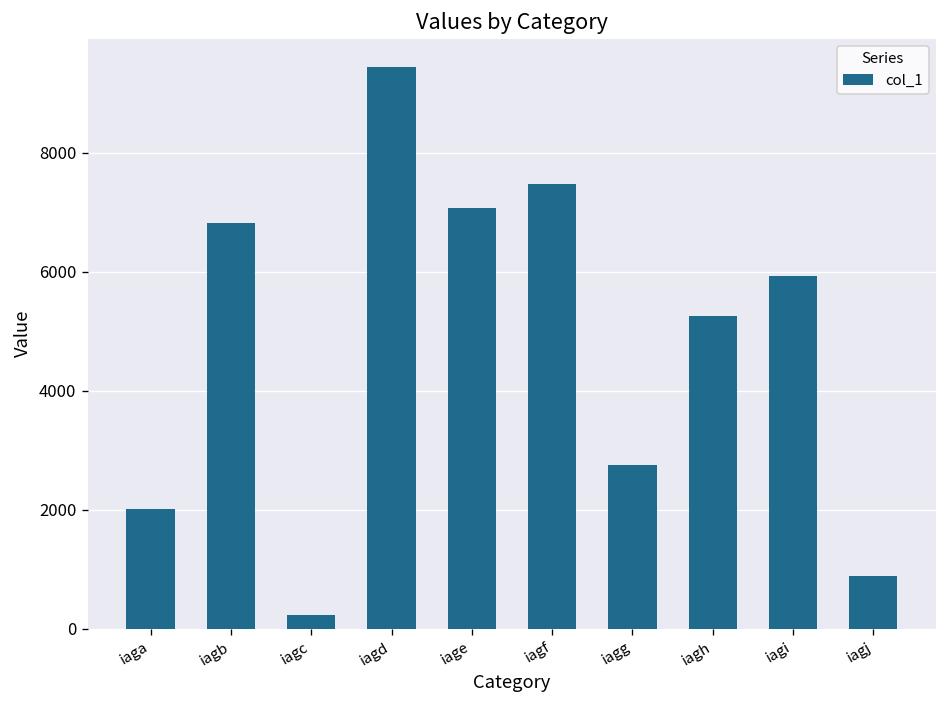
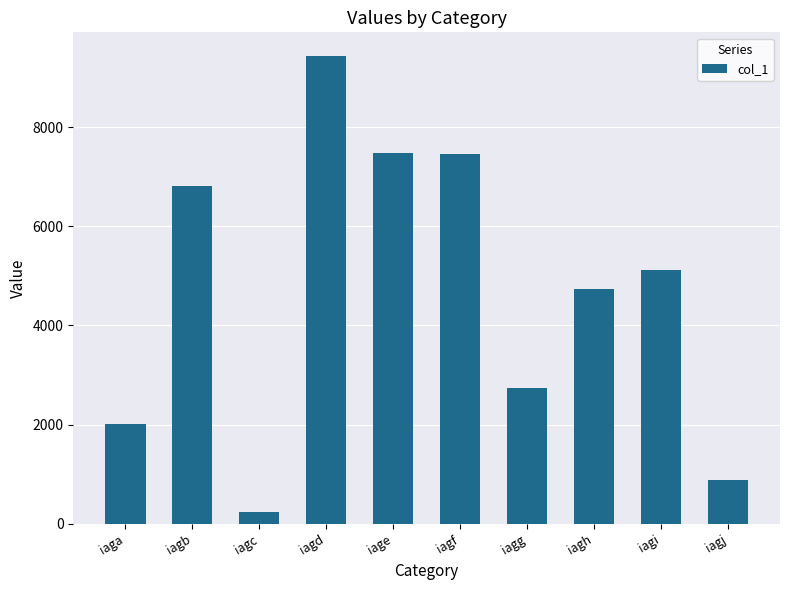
  {
    "iaga": 2000,
    "iagb": 6800,
    "iagc": 200,
    "iagd": 9400,
-   "iage": 7100,
+   "iage": 7500,
    "iagf": 7500,
    "iagg": 2700,
-   "iagh": 5300,
-   "iagi": 5900,
+   "iagh": 4700,
+   "iagi": 5100,
    "iagj": 900
  }
